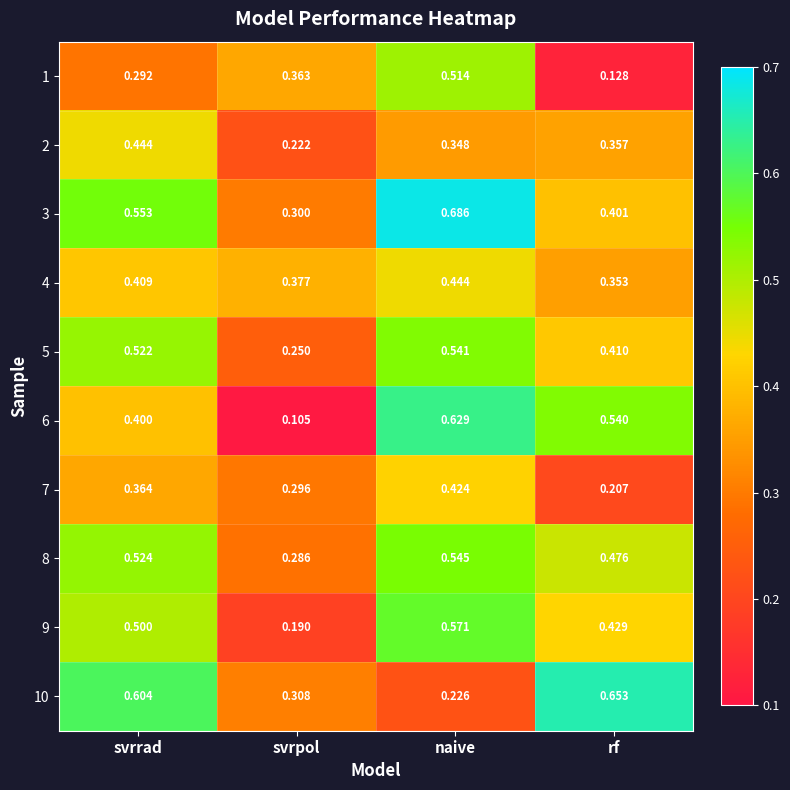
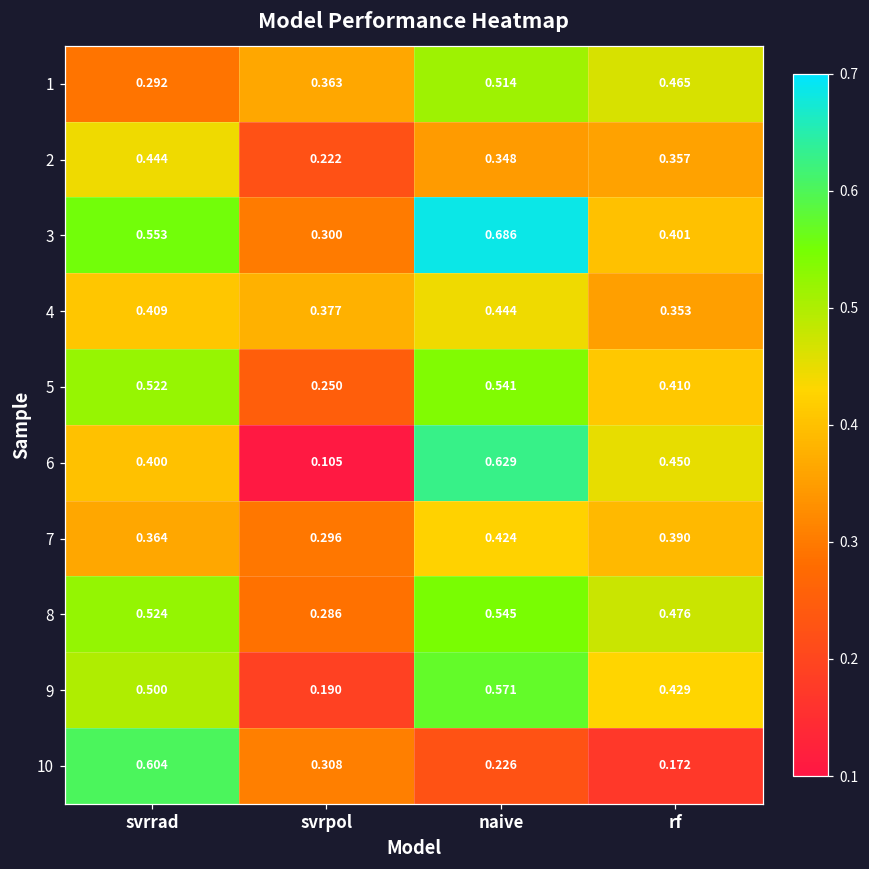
  {
    "1": {
      "svrrad": 0.292,
      "svrpol": 0.363,
      "naive": 0.514,
-     "rf": 0.128
+     "rf": 0.465
    },
    "2": {
      "svrrad": 0.444,
      "svrpol": 0.222,
      "naive": 0.348,
      "rf": 0.357
    },
    "3": {
      "svrrad": 0.553,
      "svrpol": 0.300,
      "naive": 0.686,
      "rf": 0.401
    },
    "4": {
      "svrrad": 0.409,
      "svrpol": 0.377,
      "naive": 0.444,
      "rf": 0.353
    },
    "5": {
      "svrrad": 0.522,
      "svrpol": 0.250,
      "naive": 0.541,
      "rf": 0.410
    },
    "6": {
      "svrrad": 0.400,
      "svrpol": 0.105,
      "naive": 0.629,
-     "rf": 0.540
+     "rf": 0.450
    },
    "7": {
      "svrrad": 0.364,
      "svrpol": 0.296,
      "naive": 0.424,
-     "rf": 0.207
+     "rf": 0.390
    },
    "8": {
      "svrrad": 0.524,
      "svrpol": 0.286,
      "naive": 0.545,
      "rf": 0.476
    },
    "9": {
      "svrrad": 0.500,
      "svrpol": 0.190,
      "naive": 0.571,
      "rf": 0.429
    },
    "10": {
      "svrrad": 0.604,
      "svrpol": 0.308,
      "naive": 0.226,
-     "rf": 0.653
+     "rf": 0.172
    }
  }
